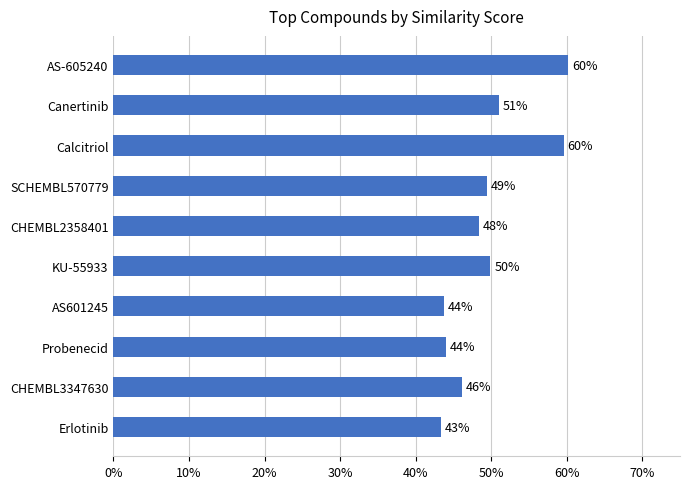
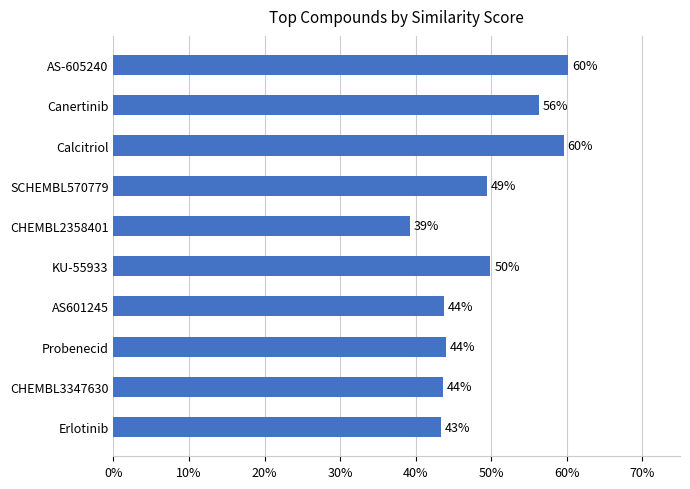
  {
    "AS-605240": "60%",
-   "Canertinib": "51%",
+   "Canertinib": "56%",
    "Calcitriol": "60%",
    "SCHEMBL570779": "49%",
-   "CHEMBL2358401": "48%",
+   "CHEMBL2358401": "39%",
    "KU-55933": "50%",
    "AS601245": "44%",
    "Probenecid": "44%",
-   "CHEMBL3347630": "46%",
+   "CHEMBL3347630": "44%",
    "Erlotinib": "43%"
  }
